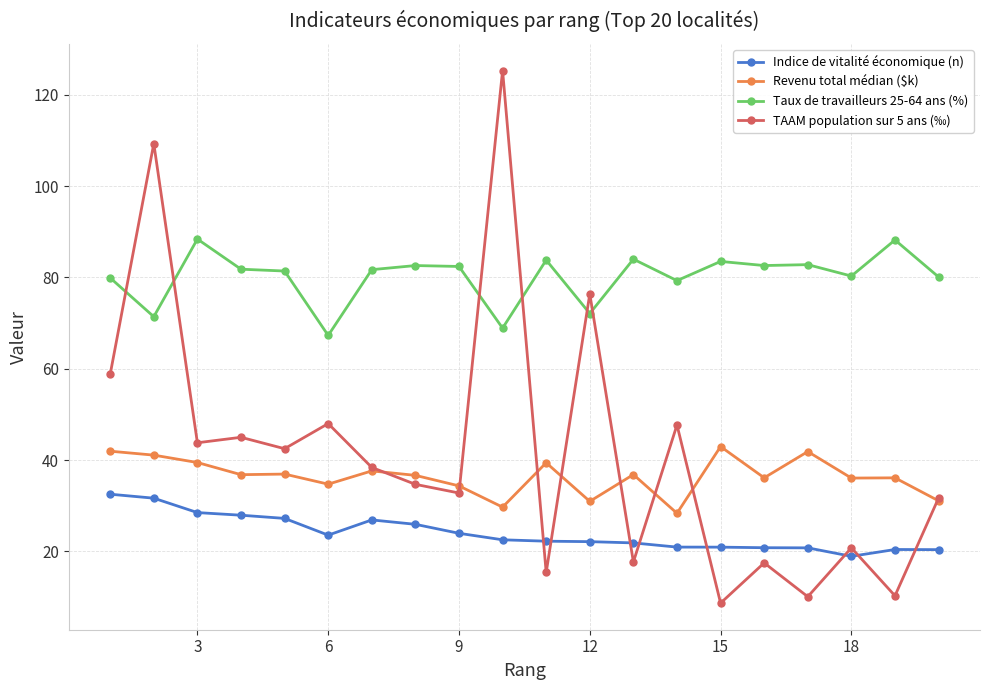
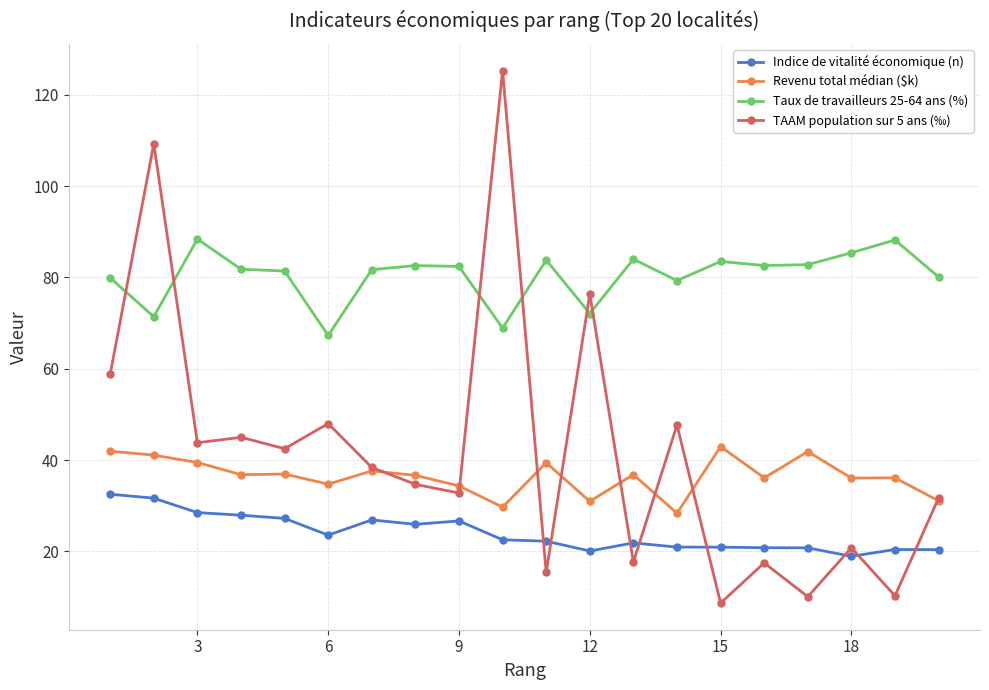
  {
    "Indice de vitalité économique (n)": {
      "3": 29,
      "6": 24,
-     "9": 24,
-     "12": 22,
+     "9": 27,
+     "12": 20,
      "15": 21,
      "18": 19
    },
    "Taux de travailleurs 25-64 ans (%)": {
      "3": 88,
      "6": 67,
      "9": 82,
      "12": 72,
      "15": 84,
-     "18": 80
+     "18": 85
    }
  }
